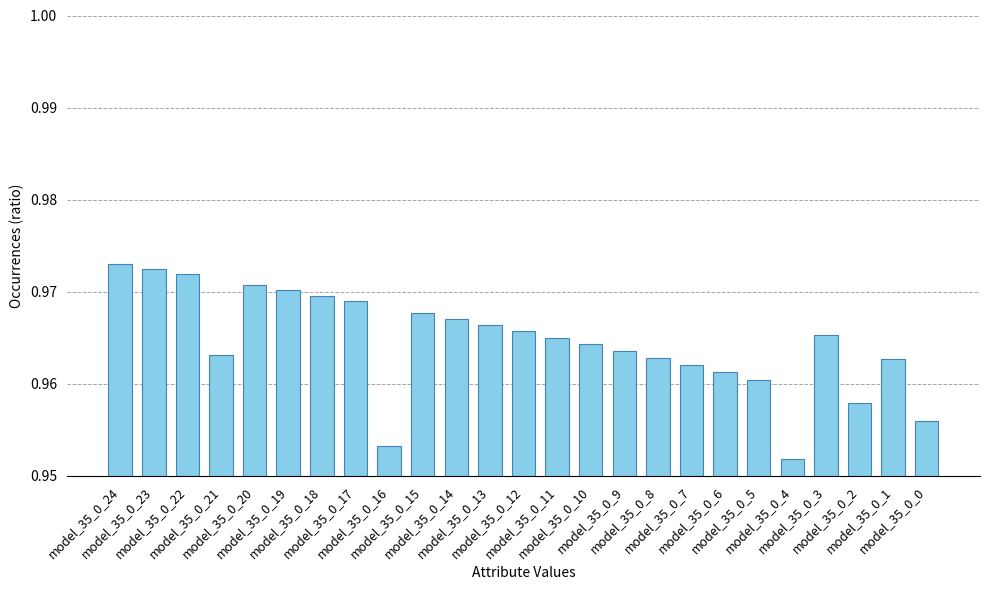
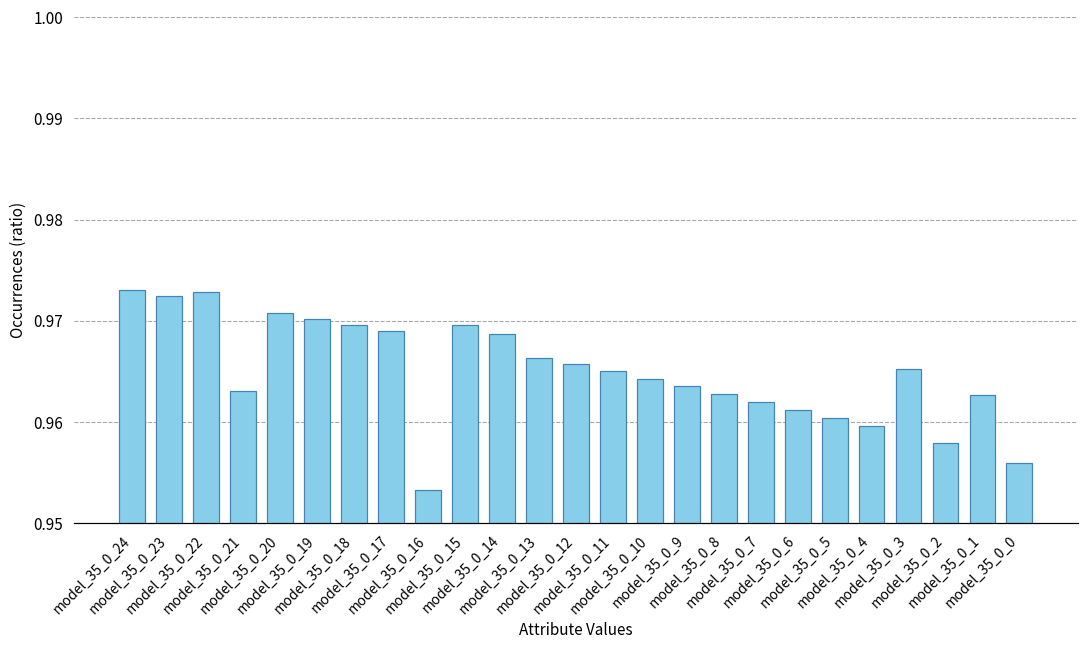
  {
    "model_35_0_24": 0.973,
    "model_35_0_23": 0.972,
-   "model_35_0_22": 0.972,
+   "model_35_0_22": 0.973,
    "model_35_0_21": 0.963,
    "model_35_0_20": 0.971,
    "model_35_0_19": 0.970,
    "model_35_0_18": 0.970,
    "model_35_0_17": 0.969,
    "model_35_0_16": 0.953,
-   "model_35_0_15": 0.968,
-   "model_35_0_14": 0.967,
+   "model_35_0_15": 0.970,
+   "model_35_0_14": 0.969,
    "model_35_0_13": 0.966,
    "model_35_0_12": 0.966,
    "model_35_0_11": 0.965,
    "model_35_0_10": 0.964,
    "model_35_0_9": 0.964,
    "model_35_0_8": 0.963,
    "model_35_0_7": 0.962,
    "model_35_0_6": 0.961,
    "model_35_0_5": 0.960,
-   "model_35_0_4": 0.952,
+   "model_35_0_4": 0.960,
    "model_35_0_3": 0.965,
    "model_35_0_2": 0.958,
    "model_35_0_1": 0.963,
    "model_35_0_0": 0.956
  }
